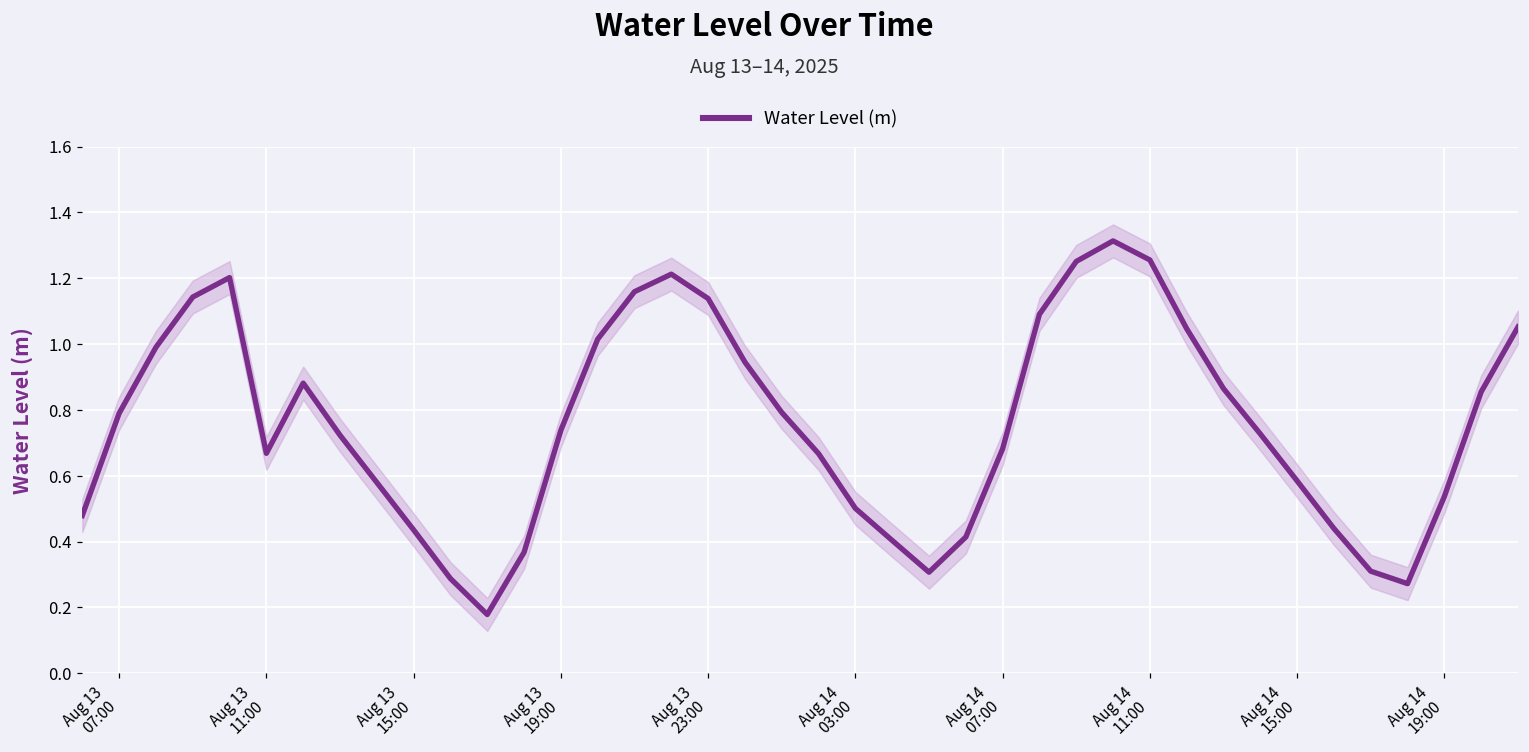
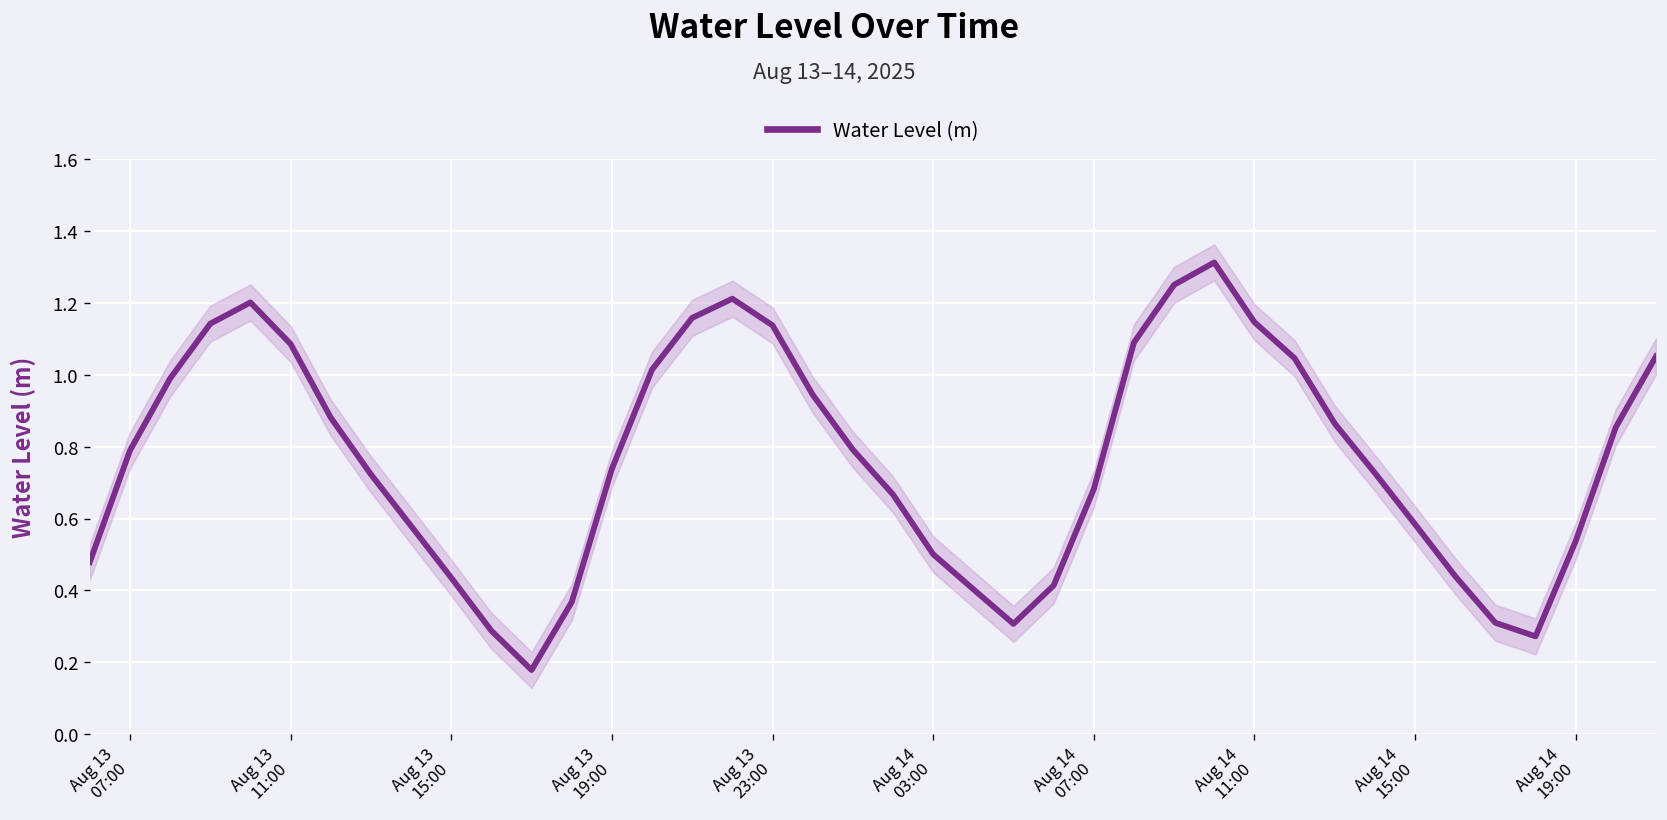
  {
    "Water Level (m)": {
      "Aug 13 07:00": 0.79,
-     "Aug 13 11:00": 0.67,
+     "Aug 13 11:00": 1.09,
      "Aug 13 15:00": 0.44,
      "Aug 13 19:00": 0.74,
      "Aug 13 23:00": 1.14,
      "Aug 14 03:00": 0.50,
      "Aug 14 07:00": 0.68,
-     "Aug 14 11:00": 1.26,
+     "Aug 14 11:00": 1.15,
      "Aug 14 15:00": 0.58,
      "Aug 14 19:00": 0.54
    }
  }
